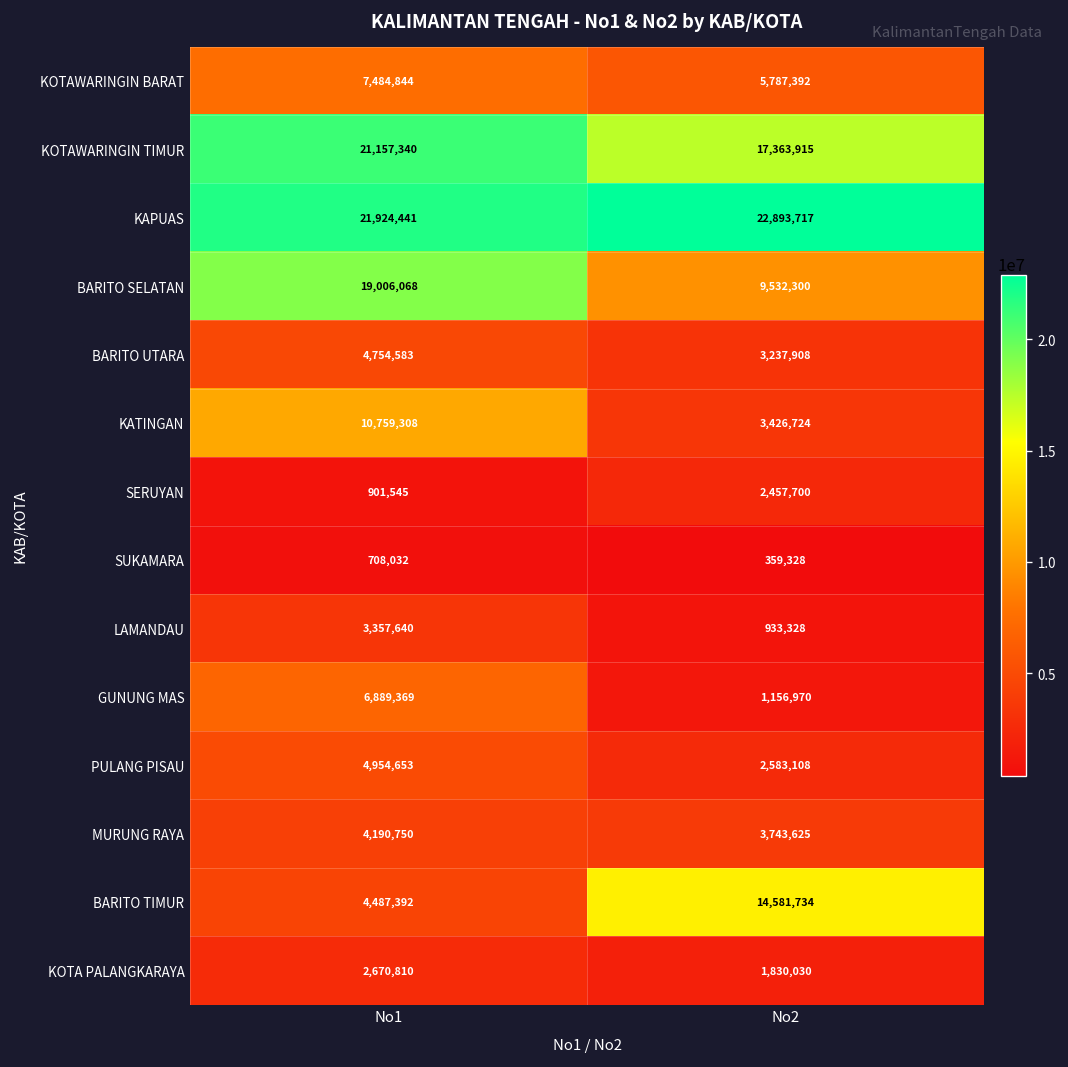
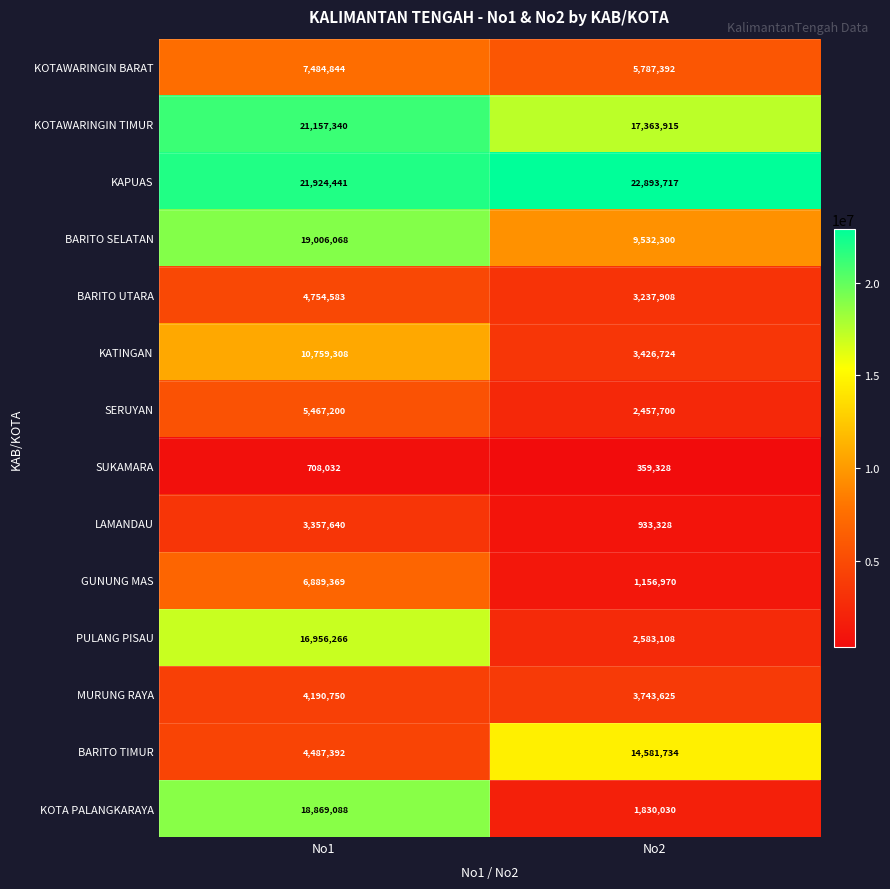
  {
    "KOTAWARINGIN BARAT": {
      "No1": "7,484,844",
      "No2": "5,787,392"
    },
    "KOTAWARINGIN TIMUR": {
      "No1": "21,157,340",
      "No2": "17,363,915"
    },
    "KAPUAS": {
      "No1": "21,924,441",
      "No2": "22,893,717"
    },
    "BARITO SELATAN": {
      "No1": "19,006,068",
      "No2": "9,532,300"
    },
    "BARITO UTARA": {
      "No1": "4,754,583",
      "No2": "3,237,908"
    },
    "KATINGAN": {
      "No1": "10,759,308",
      "No2": "3,426,724"
    },
    "SERUYAN": {
-     "No1": "901,545",
+     "No1": "5,467,200",
      "No2": "2,457,700"
    },
    "SUKAMARA": {
      "No1": "708,032",
      "No2": "359,328"
    },
    "LAMANDAU": {
      "No1": "3,357,640",
      "No2": "933,328"
    },
    "GUNUNG MAS": {
      "No1": "6,889,369",
      "No2": "1,156,970"
    },
    "PULANG PISAU": {
-     "No1": "4,954,653",
+     "No1": "16,956,266",
      "No2": "2,583,108"
    },
    "MURUNG RAYA": {
      "No1": "4,190,750",
      "No2": "3,743,625"
    },
    "BARITO TIMUR": {
      "No1": "4,487,392",
      "No2": "14,581,734"
    },
    "KOTA PALANGKARAYA": {
-     "No1": "2,670,810",
+     "No1": "18,869,088",
      "No2": "1,830,030"
    }
  }
